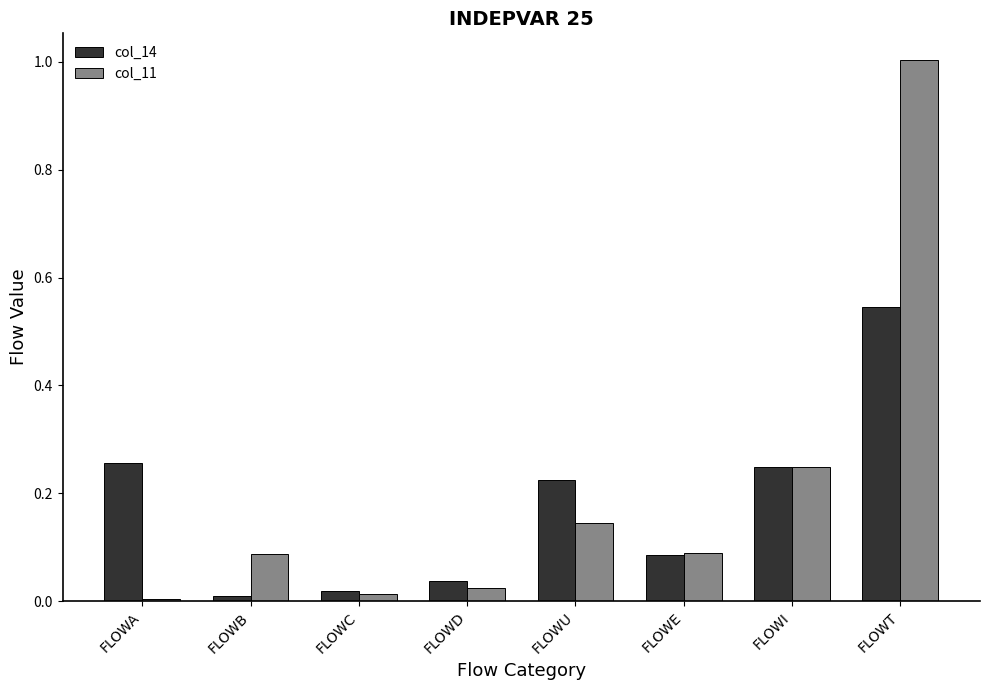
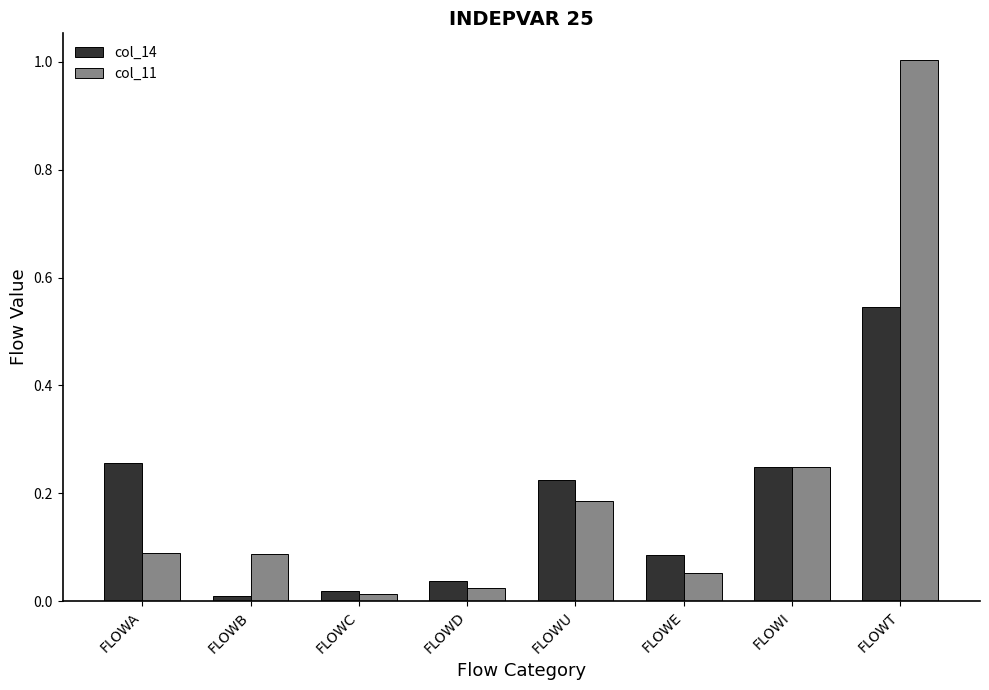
  {
    "col_14": {
      "FLOWA": 0.26,
      "FLOWB": 0.01,
      "FLOWC": 0.02,
      "FLOWD": 0.04,
      "FLOWU": 0.23,
      "FLOWE": 0.09,
      "FLOWI": 0.25,
      "FLOWT": 0.55
    },
    "col_11": {
-     "FLOWA": 0.00,
+     "FLOWA": 0.09,
      "FLOWB": 0.09,
      "FLOWC": 0.01,
      "FLOWD": 0.02,
-     "FLOWU": 0.14,
-     "FLOWE": 0.09,
+     "FLOWU": 0.19,
+     "FLOWE": 0.05,
      "FLOWI": 0.25,
      "FLOWT": 1.00
    }
  }
